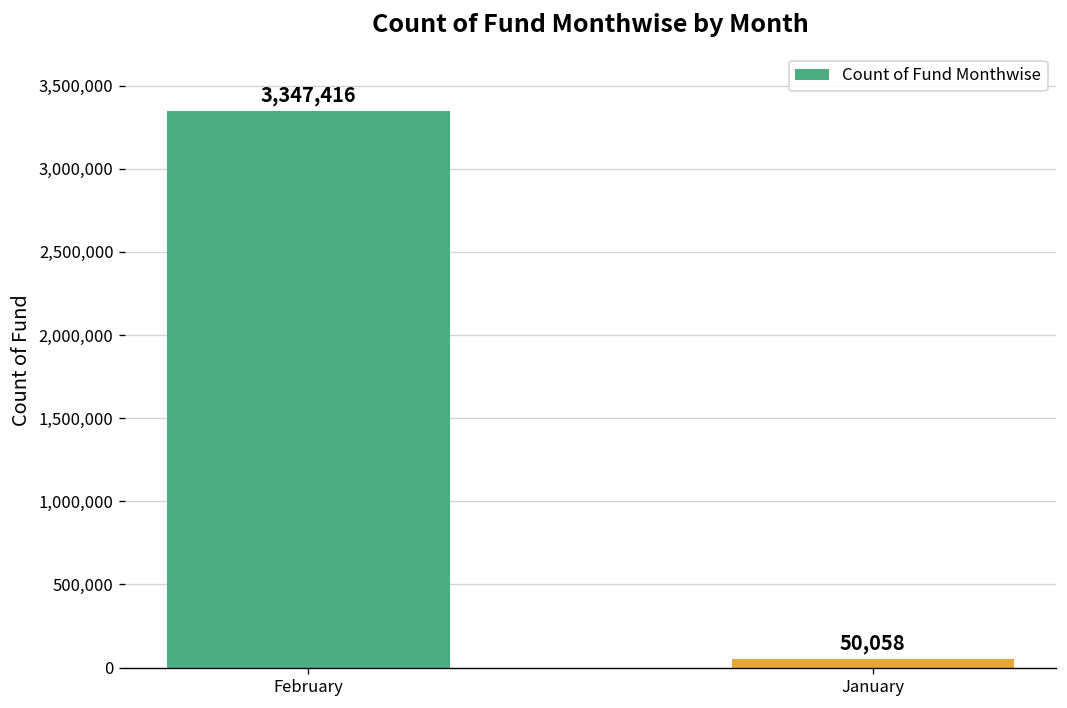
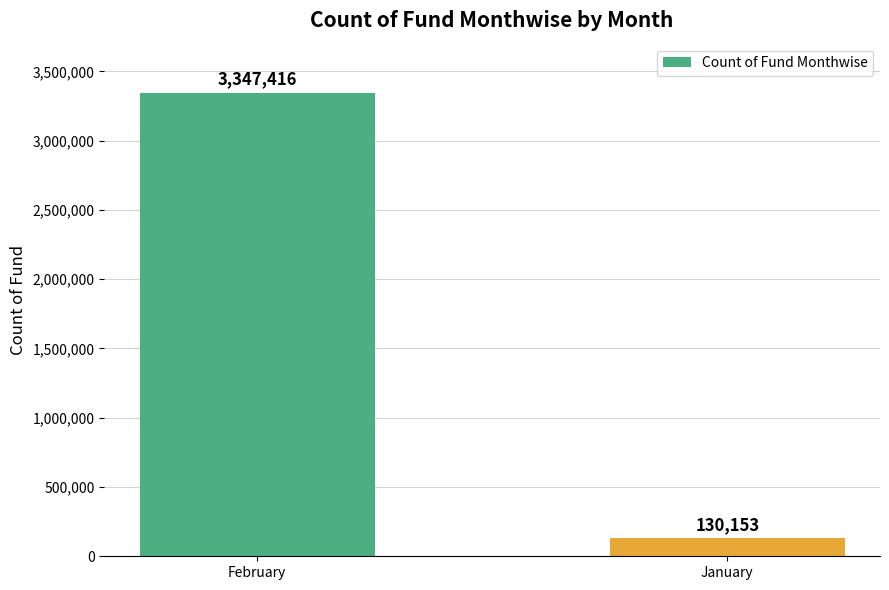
  {
    "February": "3,347,416",
-   "January": "50,058"
+   "January": "130,153"
  }
